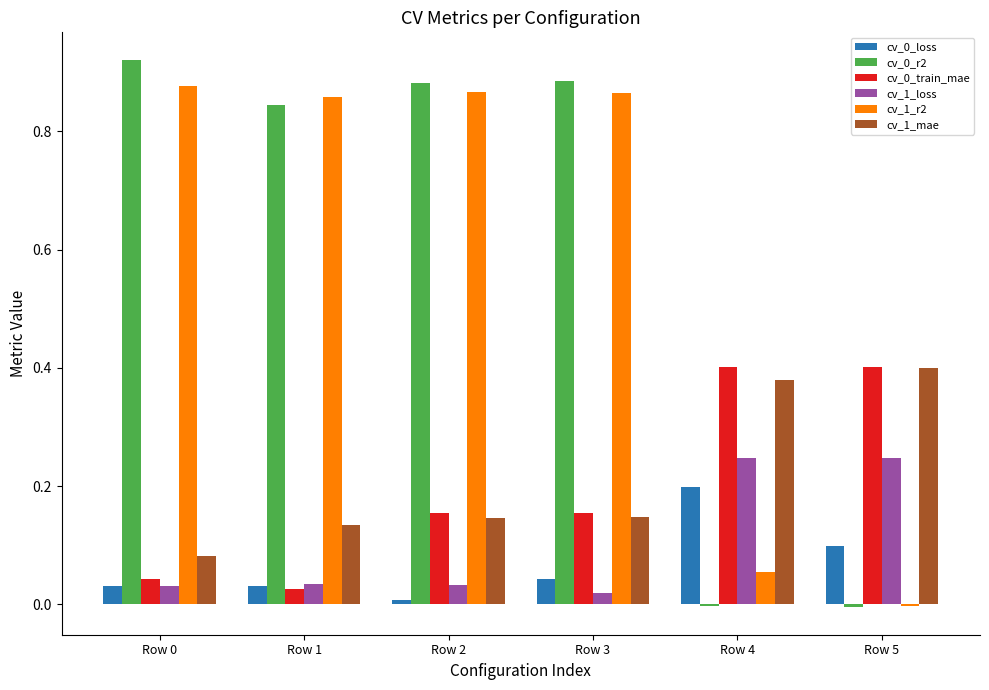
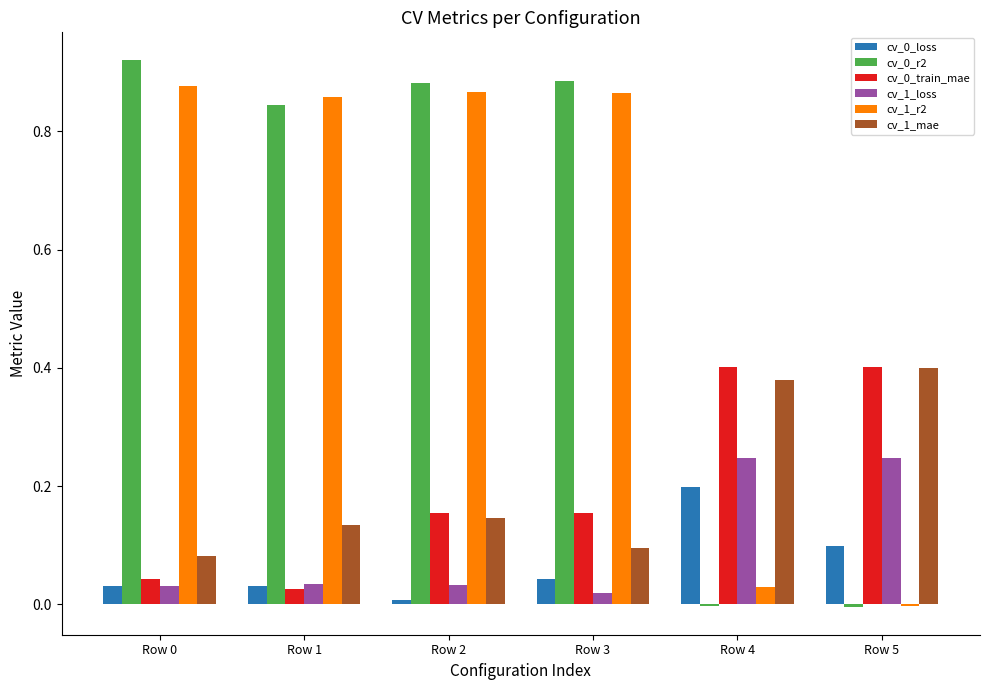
  {
    "cv_0_loss": {
      "Row 0": 0.03,
      "Row 1": 0.03,
      "Row 2": 0.01,
      "Row 3": 0.04,
      "Row 4": 0.20,
      "Row 5": 0.10
    },
    "cv_0_r2": {
      "Row 0": 0.92,
      "Row 1": 0.85,
      "Row 2": 0.88,
      "Row 3": 0.89,
      "Row 5": -0.01
    },
    "cv_0_train_mae": {
      "Row 0": 0.04,
      "Row 1": 0.03,
      "Row 2": 0.16,
      "Row 3": 0.15,
      "Row 4": 0.40,
      "Row 5": 0.40
    },
    "cv_1_loss": {
      "Row 0": 0.03,
      "Row 1": 0.04,
      "Row 2": 0.03,
      "Row 3": 0.02,
      "Row 4": 0.25,
      "Row 5": 0.25
    },
    "cv_1_r2": {
      "Row 0": 0.88,
      "Row 1": 0.86,
      "Row 2": 0.87,
      "Row 3": 0.87,
-     "Row 4": 0.06
+     "Row 4": 0.03
    },
    "cv_1_mae": {
      "Row 0": 0.08,
      "Row 1": 0.14,
      "Row 2": 0.15,
-     "Row 3": 0.15,
+     "Row 3": 0.10,
      "Row 4": 0.38,
      "Row 5": 0.40
    }
  }
